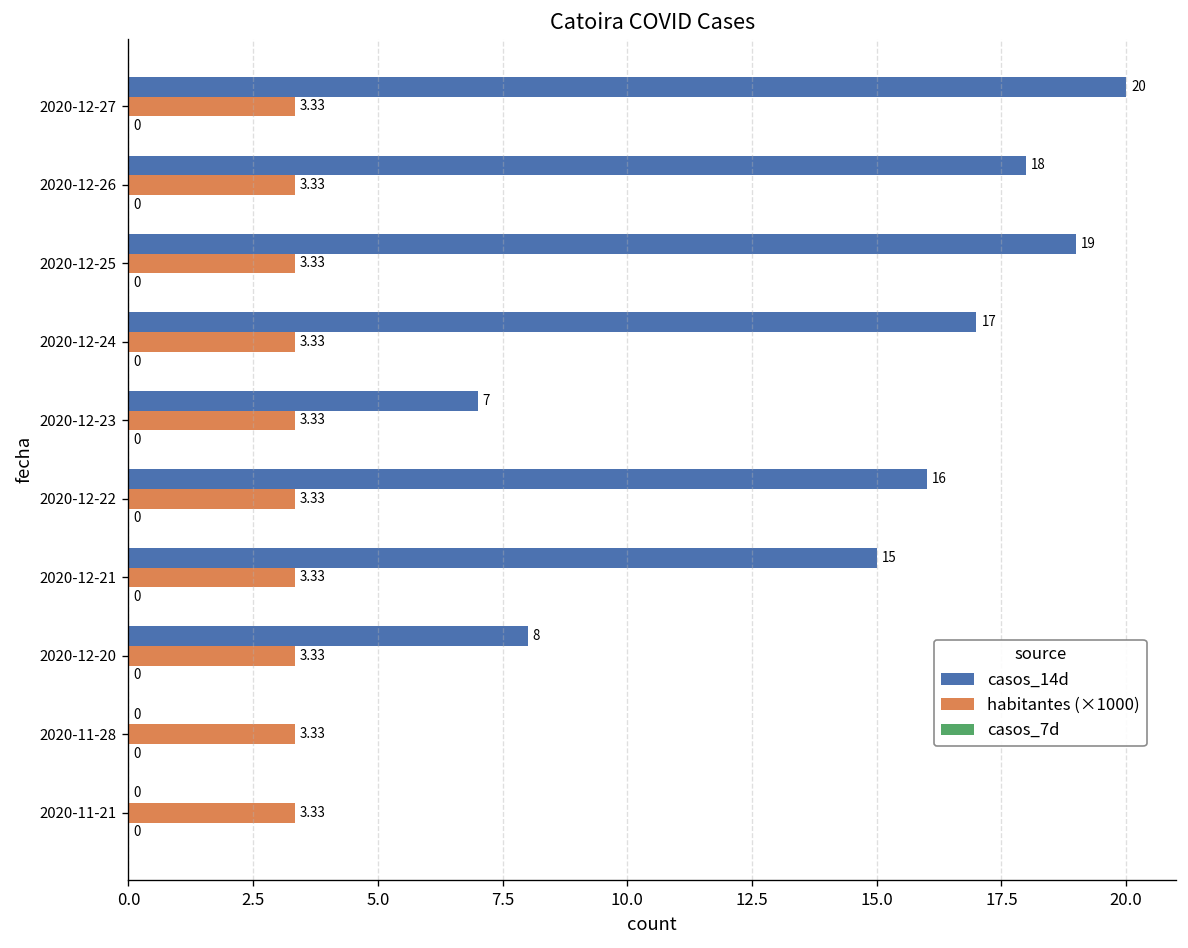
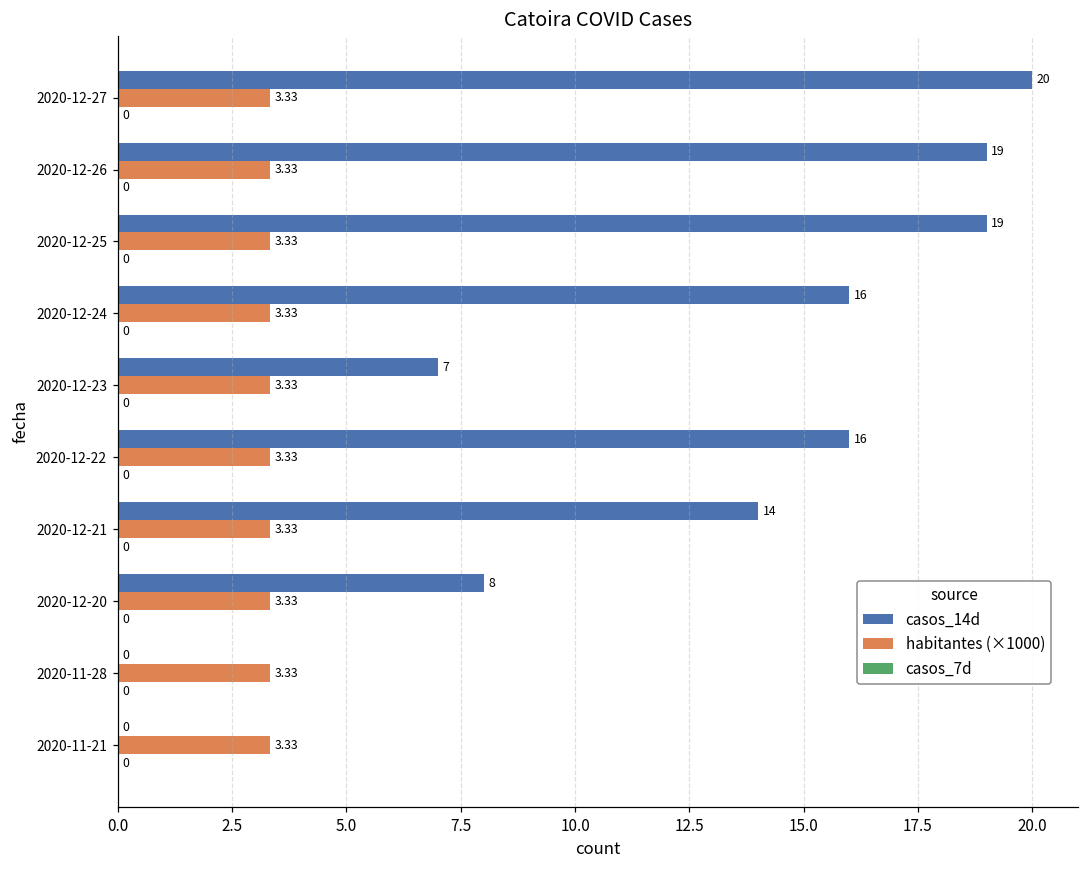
  {
    "casos_14d": {
      "2020-12-27": 20,
-     "2020-12-26": 18,
+     "2020-12-26": 19,
      "2020-12-25": 19,
-     "2020-12-24": 17,
+     "2020-12-24": 16,
      "2020-12-23": 7,
      "2020-12-22": 16,
-     "2020-12-21": 15,
+     "2020-12-21": 14,
      "2020-12-20": 8,
      "2020-11-28": 0,
      "2020-11-21": 0
    },
    "habitantes (×1000)": {
      "2020-12-27": 3.33,
      "2020-12-26": 3.33,
      "2020-12-25": 3.33,
      "2020-12-24": 3.33,
      "2020-12-23": 3.33,
      "2020-12-22": 3.33,
      "2020-12-21": 3.33,
      "2020-12-20": 3.33,
      "2020-11-28": 3.33,
      "2020-11-21": 3.33
    },
    "casos_7d": {
      "2020-12-27": 0,
      "2020-12-26": 0,
      "2020-12-25": 0,
      "2020-12-24": 0,
      "2020-12-23": 0,
      "2020-12-22": 0,
      "2020-12-21": 0,
      "2020-12-20": 0,
      "2020-11-28": 0,
      "2020-11-21": 0
    }
  }
